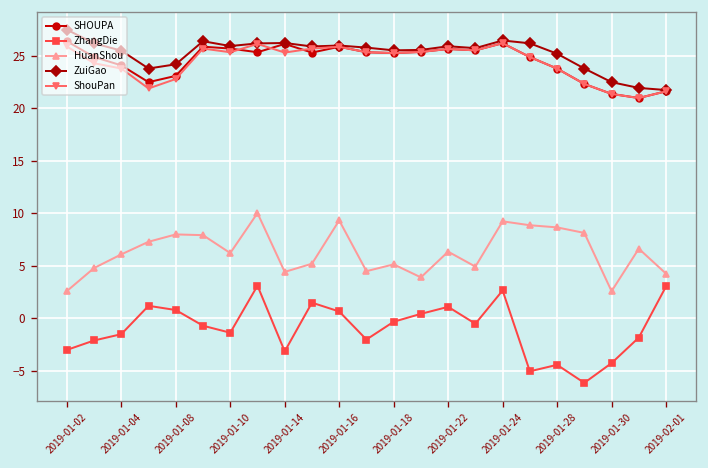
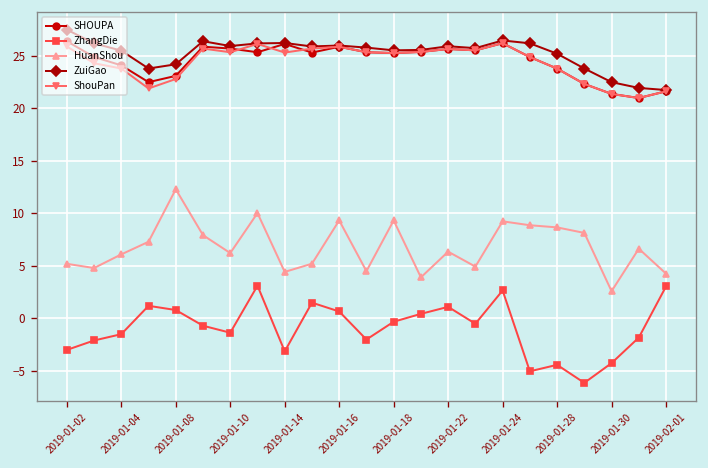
  {
    "HuanShou": {
-     "2019-01-02": 3,
+     "2019-01-02": 5,
      "2019-01-04": 6,
-     "2019-01-08": 8,
+     "2019-01-08": 12,
      "2019-01-10": 6,
      "2019-01-14": 4,
      "2019-01-16": 9,
-     "2019-01-18": 5,
+     "2019-01-18": 9,
      "2019-01-22": 6,
      "2019-01-24": 9,
      "2019-01-28": 9,
      "2019-01-30": 3,
      "2019-02-01": 4
    }
  }
